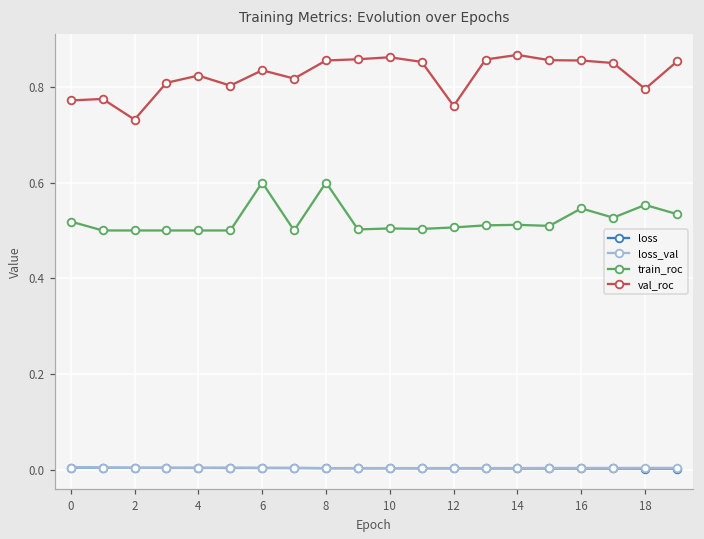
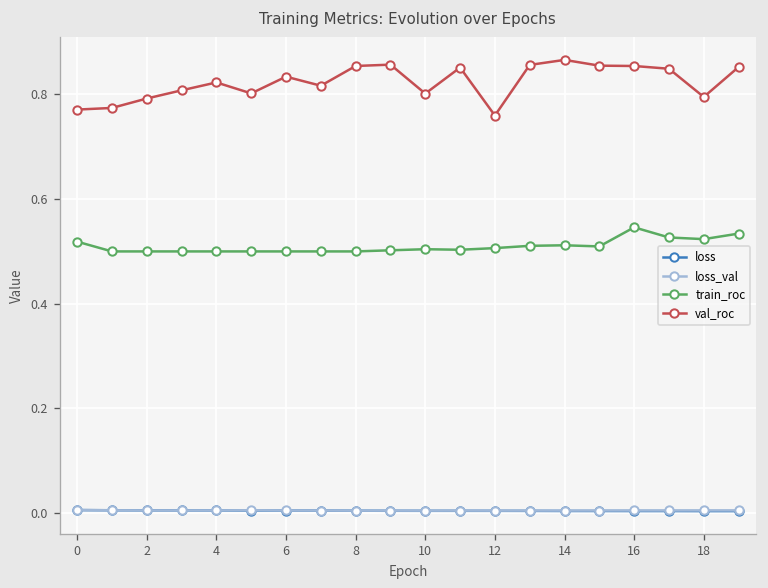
  {
    "train_roc": {
      "0": 0.52,
      "2": 0.50,
      "4": 0.50,
-     "6": 0.6,
-     "8": 0.6,
+     "6": 0.5,
+     "8": 0.5,
      "10": 0.50,
      "12": 0.51,
      "14": 0.51,
      "16": 0.55,
-     "18": 0.55
+     "18": 0.52
    },
    "val_roc": {
      "0": 0.77,
-     "2": 0.73,
+     "2": 0.79,
      "4": 0.82,
      "6": 0.83,
      "8": 0.85,
-     "10": 0.86,
+     "10": 0.80,
      "12": 0.76,
      "14": 0.87,
      "16": 0.85,
      "18": 0.80
    }
  }
